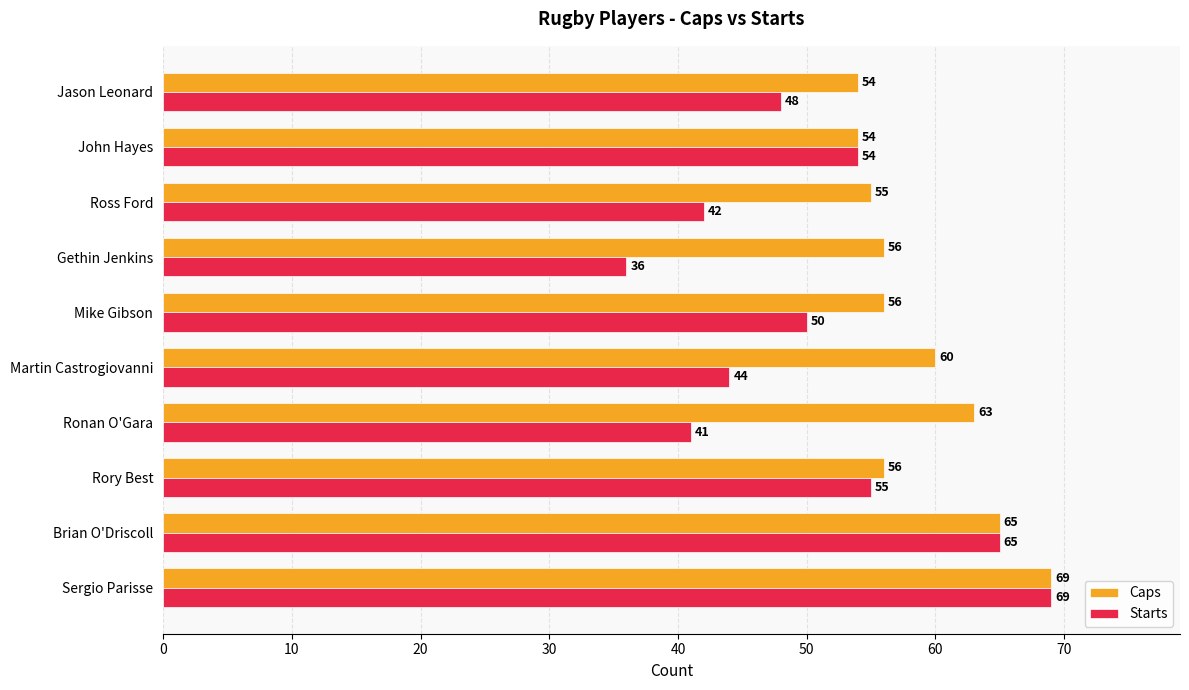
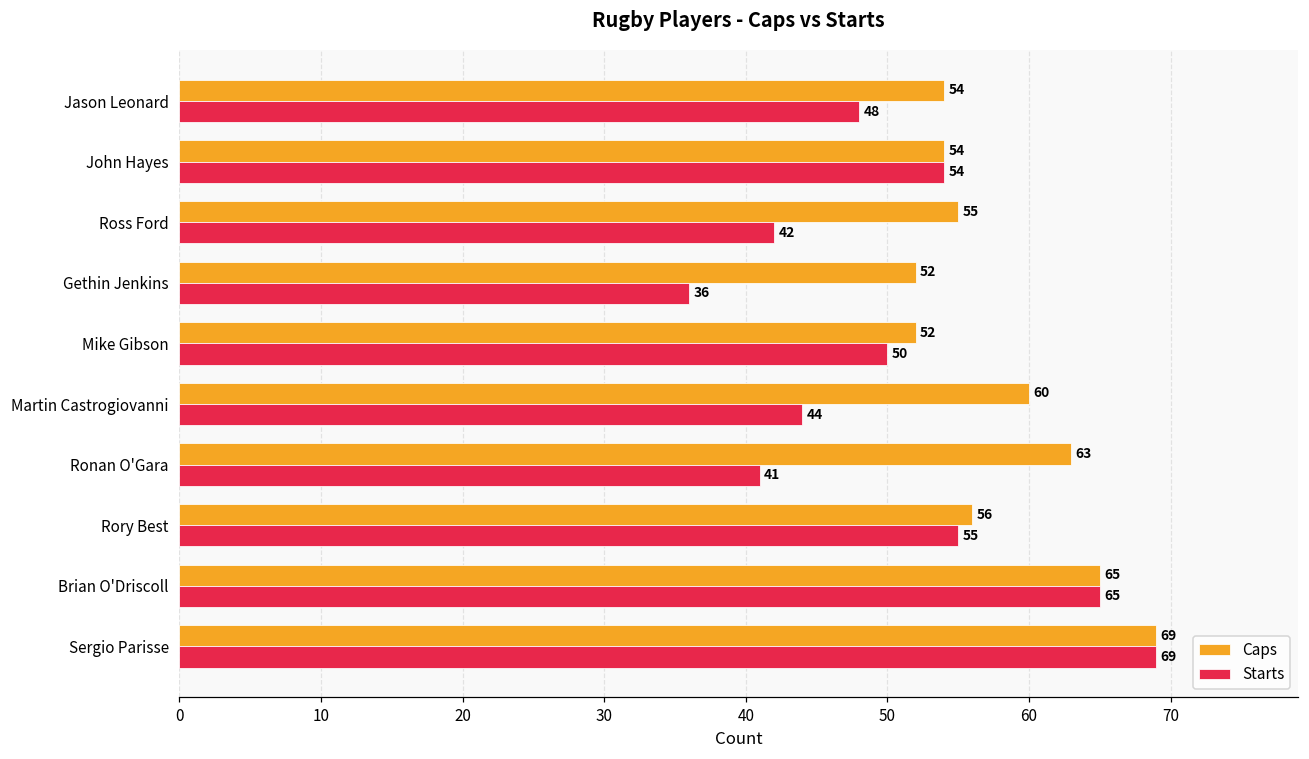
  {
    "Caps": {
      "Jason Leonard": 54,
      "John Hayes": 54,
      "Ross Ford": 55,
-     "Gethin Jenkins": 56,
-     "Mike Gibson": 56,
+     "Gethin Jenkins": 52,
+     "Mike Gibson": 52,
      "Martin Castrogiovanni": 60,
      "Ronan O'Gara": 63,
      "Rory Best": 56,
      "Brian O'Driscoll": 65,
      "Sergio Parisse": 69
    },
    "Starts": {
      "Jason Leonard": 48,
      "John Hayes": 54,
      "Ross Ford": 42,
      "Gethin Jenkins": 36,
      "Mike Gibson": 50,
      "Martin Castrogiovanni": 44,
      "Ronan O'Gara": 41,
      "Rory Best": 55,
      "Brian O'Driscoll": 65,
      "Sergio Parisse": 69
    }
  }
